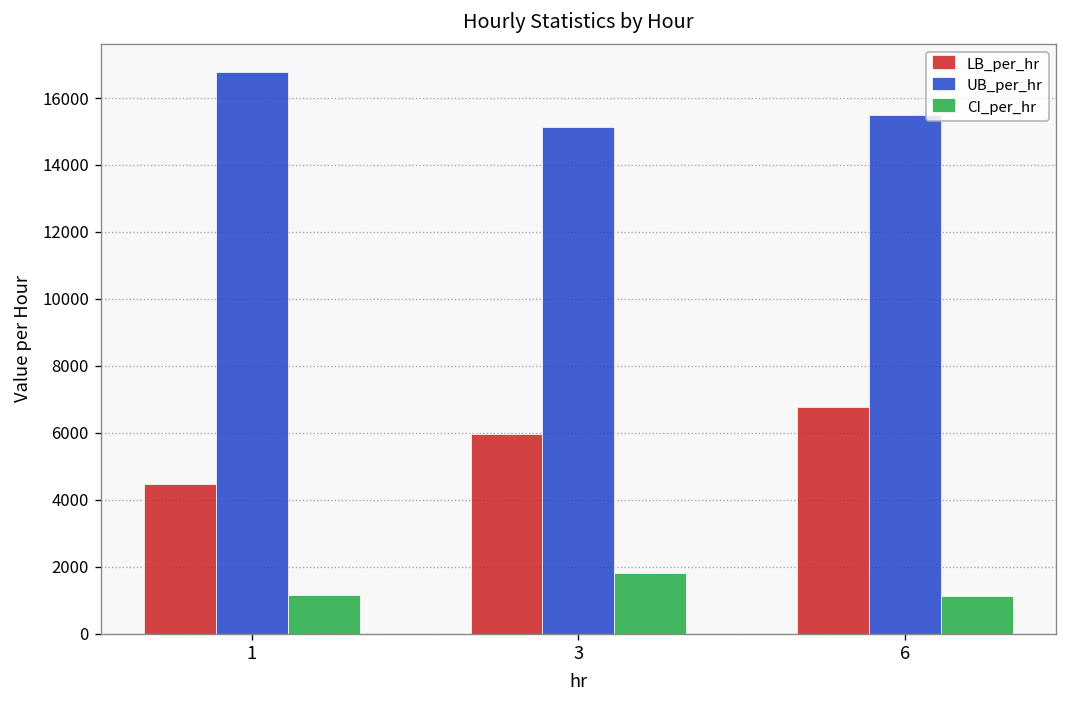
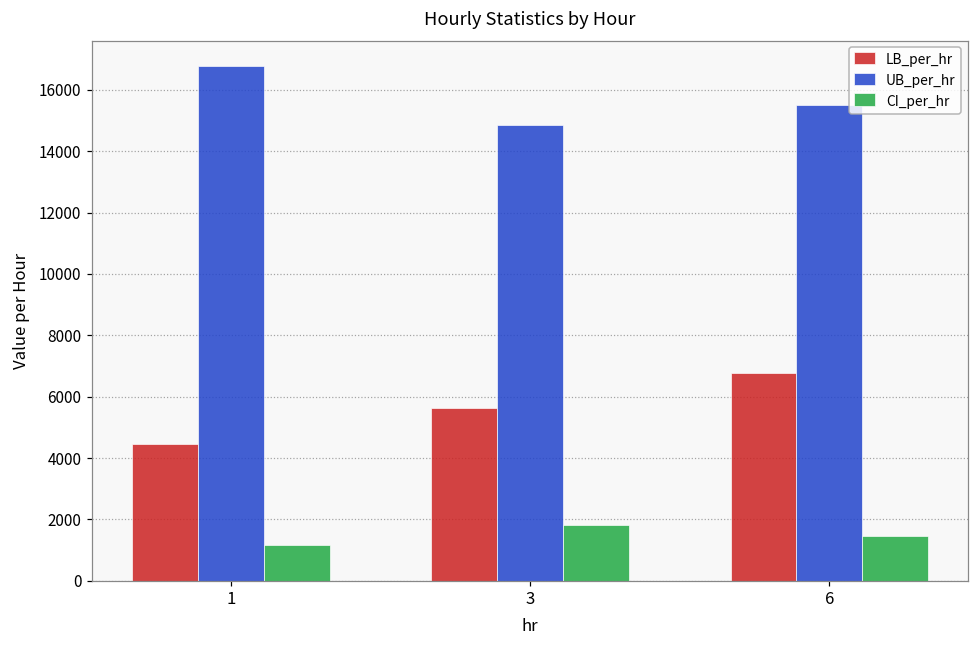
  {
    "LB_per_hr": {
      "1": 4500,
-     "3": 5900,
+     "3": 5600,
      "6": 6800
    },
    "UB_per_hr": {
      "1": 16800,
-     "3": 15100,
+     "3": 14900,
      "6": 15500
    },
    "CI_per_hr": {
      "1": 1200,
      "3": 1800,
-     "6": 1100
+     "6": 1500
    }
  }
